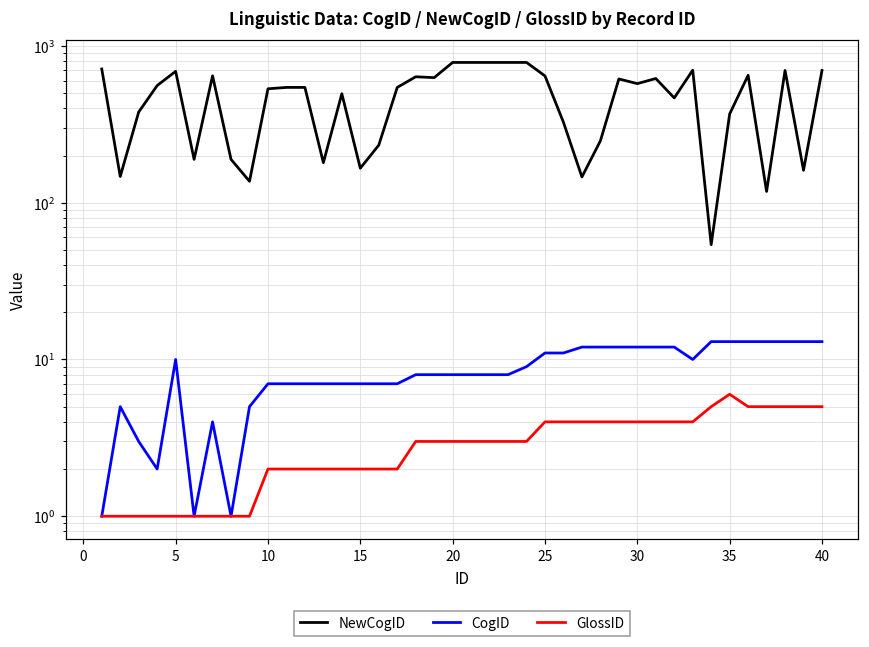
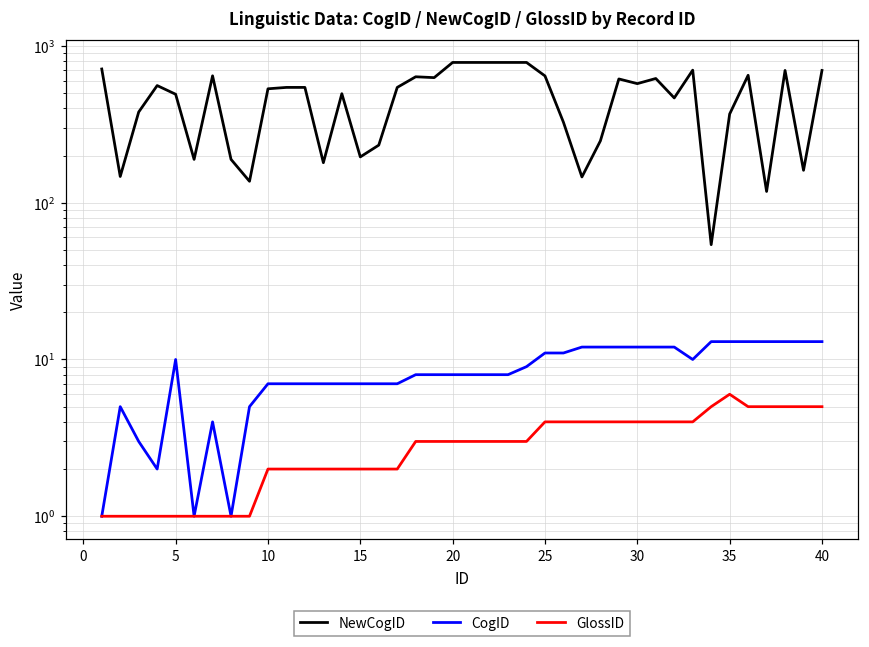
  {
    "NewCogID": {
-     "5": 700,
+     "5": 490,
      "10": 530,
-     "15": 170,
+     "15": 200,
      "20": 800,
      "25": 600,
      "30": 580,
      "35": 370,
      "40": 700
    },
    "CogID": {
      "5": 10,
      "10": 7,
      "15": 7,
      "20": 8,
      "25": 11,
      "30": 12,
      "35": 13,
      "40": 13
    },
    "GlossID": {
      "5": 1,
      "10": 2,
      "15": 2,
      "20": 3,
      "25": 4,
      "30": 4,
      "35": 6,
      "40": 5
    }
  }
